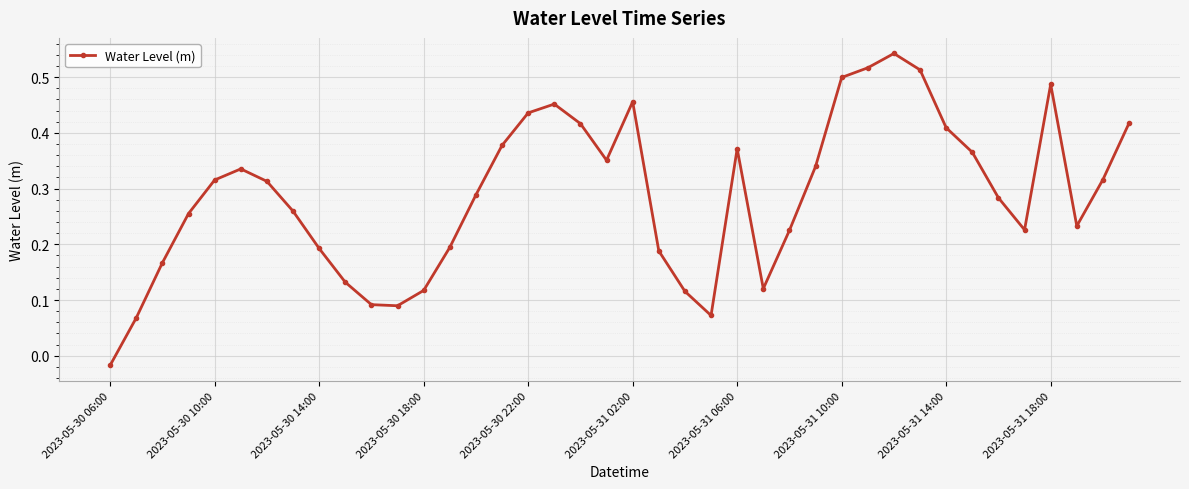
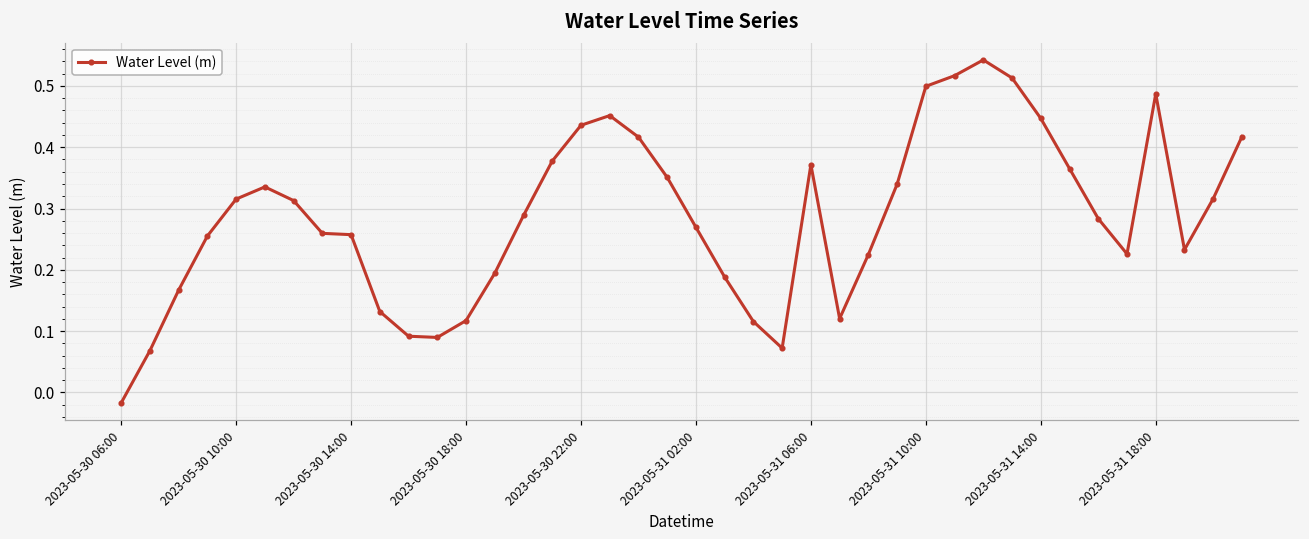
  {
    "2023-05-30 06:00": -0.02,
    "2023-05-30 10:00": 0.32,
-   "2023-05-30 14:00": 0.19,
+   "2023-05-30 14:00": 0.26,
    "2023-05-30 18:00": 0.12,
    "2023-05-30 22:00": 0.44,
-   "2023-05-31 02:00": 0.46,
+   "2023-05-31 02:00": 0.27,
    "2023-05-31 06:00": 0.37,
    "2023-05-31 10:00": 0.50,
-   "2023-05-31 14:00": 0.41,
+   "2023-05-31 14:00": 0.45,
    "2023-05-31 18:00": 0.49
  }
